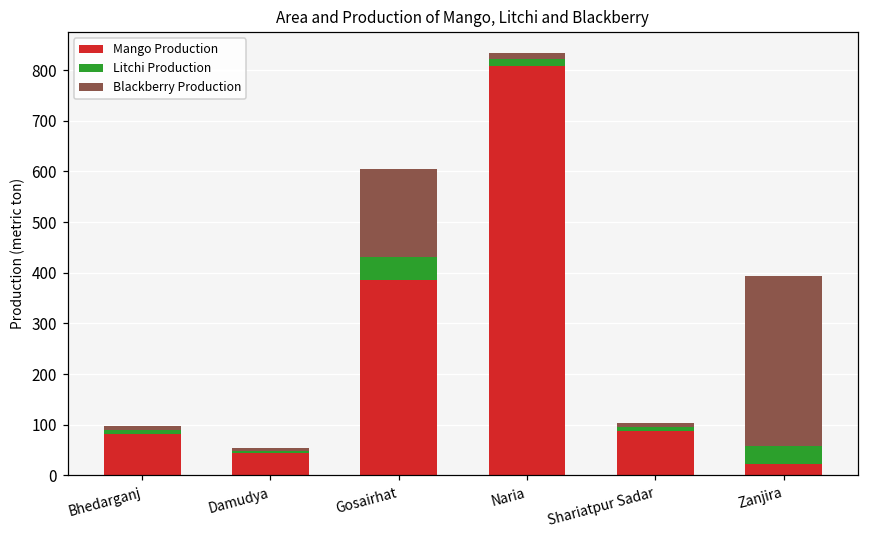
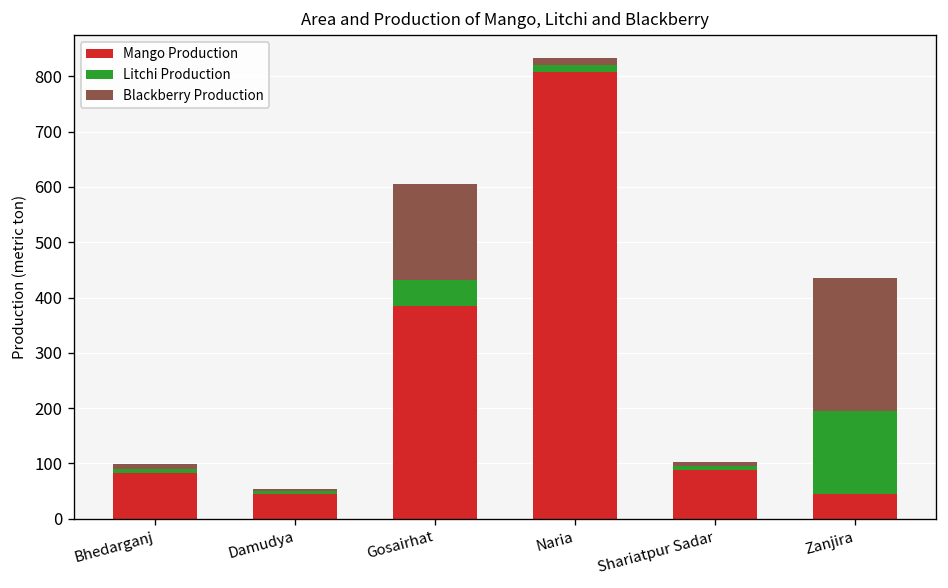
  {
    "Mango Production": {
      "Bhedarganj": 80,
      "Damudya": 50,
      "Gosairhat": 390,
      "Naria": 810,
      "Shariatpur Sadar": 90,
-     "Zanjira": 20
+     "Zanjira": 50
    },
    "Litchi Production": {
      "Bhedarganj": 10,
      "Gosairhat": 50,
      "Naria": 10,
      "Shariatpur Sadar": 10,
-     "Zanjira": 40
+     "Zanjira": 150
    },
    "Blackberry Production": {
      "Bhedarganj": 10,
      "Gosairhat": 170,
      "Naria": 10,
      "Shariatpur Sadar": 10,
-     "Zanjira": 340
+     "Zanjira": 240
    }
  }
